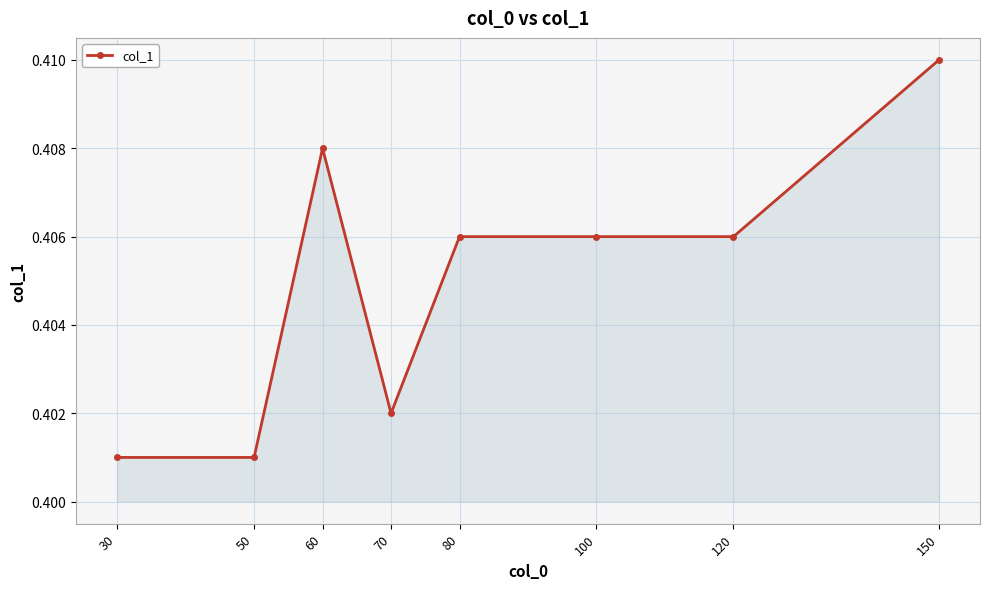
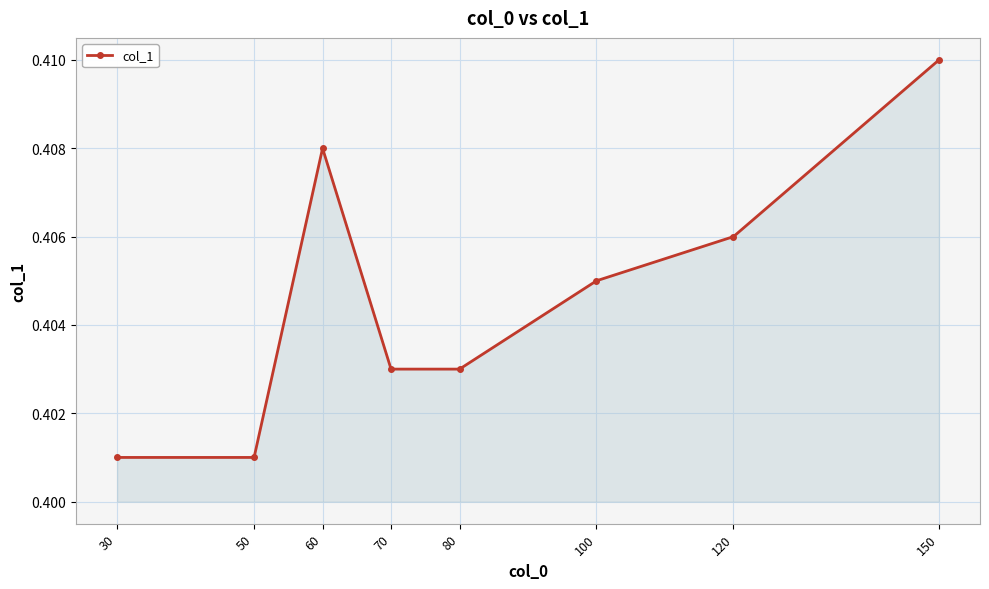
  {
    "30": 0.401,
    "50": 0.401,
    "60": 0.408,
-   "70": 0.402,
-   "80": 0.406,
-   "100": 0.406,
+   "70": 0.403,
+   "80": 0.403,
+   "100": 0.405,
    "120": 0.406,
    "150": 0.410
  }
